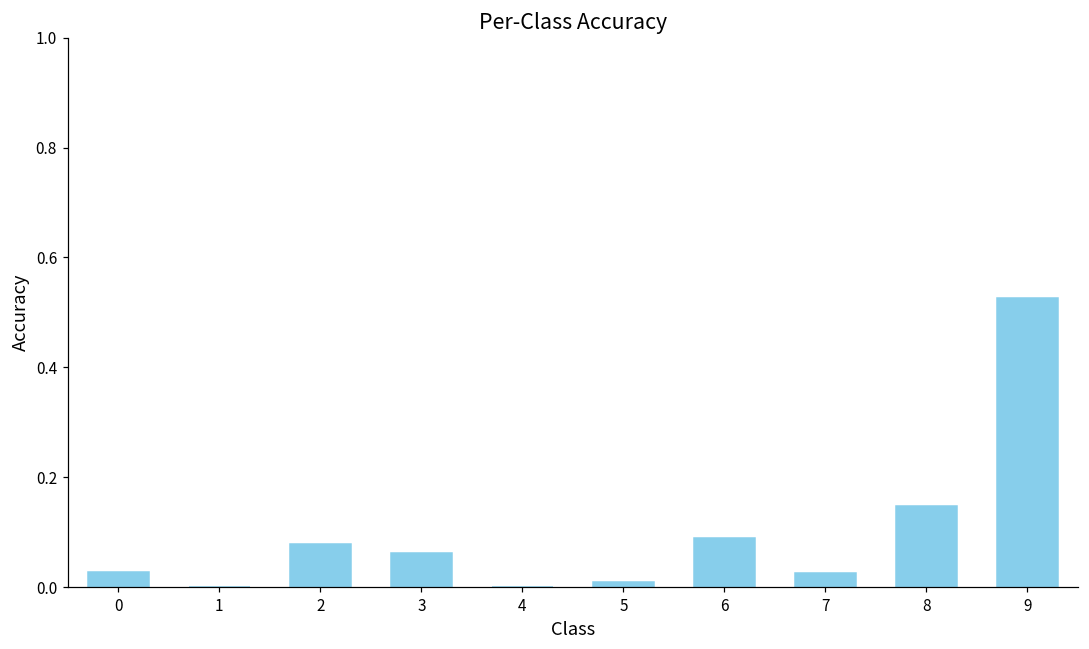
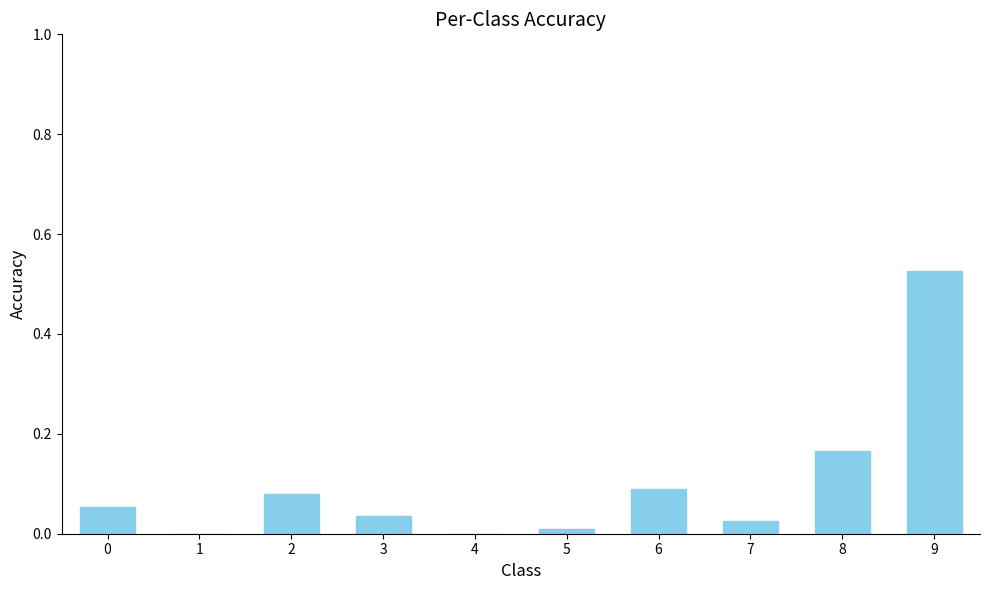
  {
-   "0": 0.03,
+   "0": 0.05,
    "1": 0.00,
    "2": 0.08,
-   "3": 0.06,
+   "3": 0.04,
    "4": 0.00,
    "5": 0.01,
    "6": 0.09,
    "7": 0.03,
-   "8": 0.15,
+   "8": 0.17,
    "9": 0.53
  }
